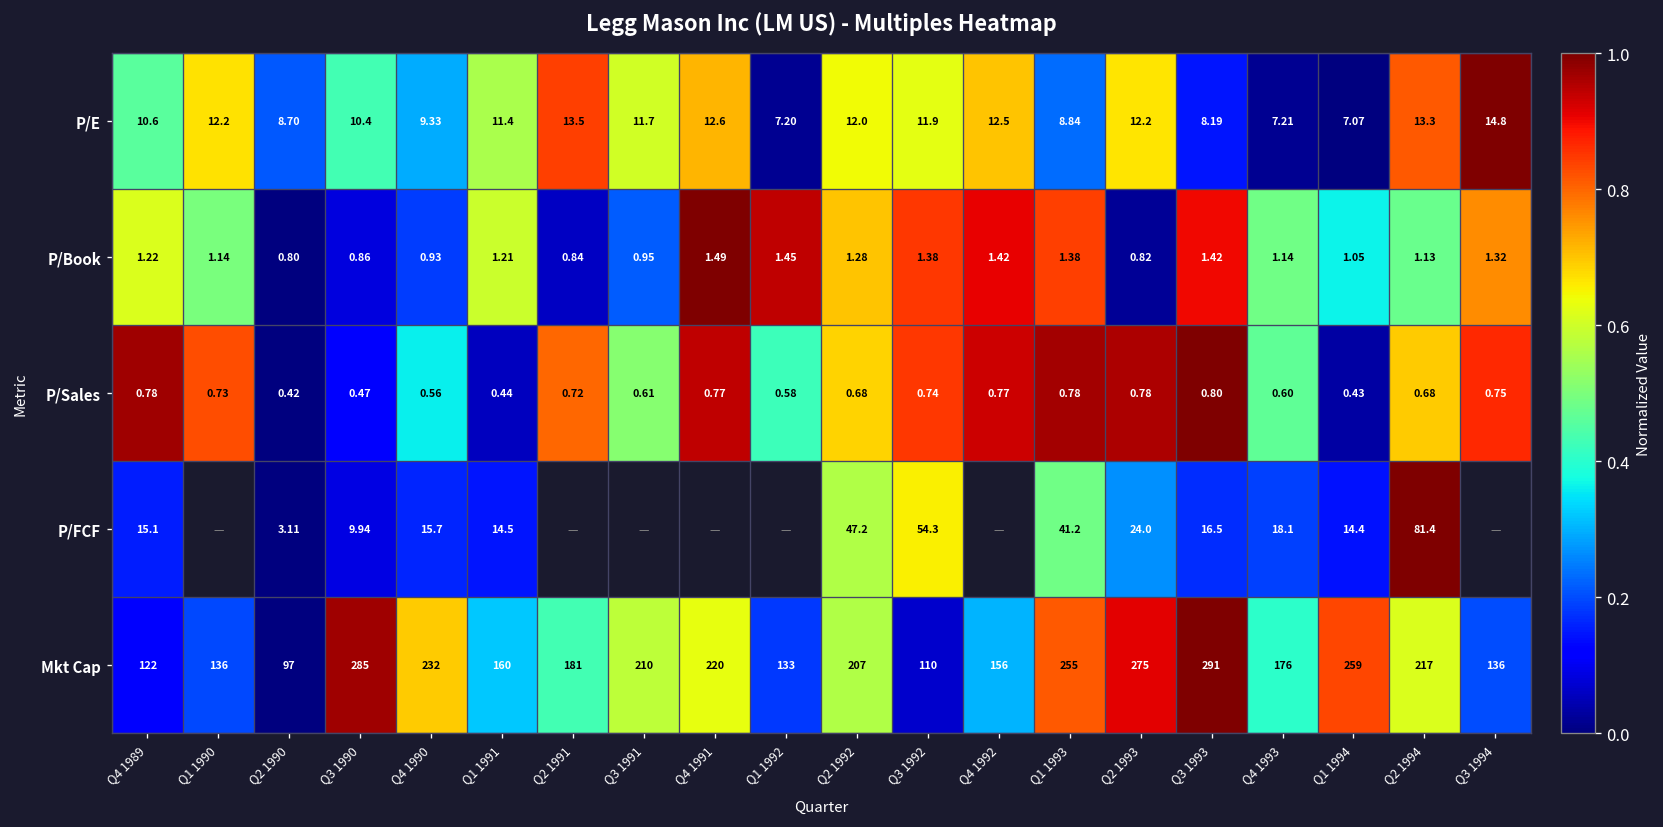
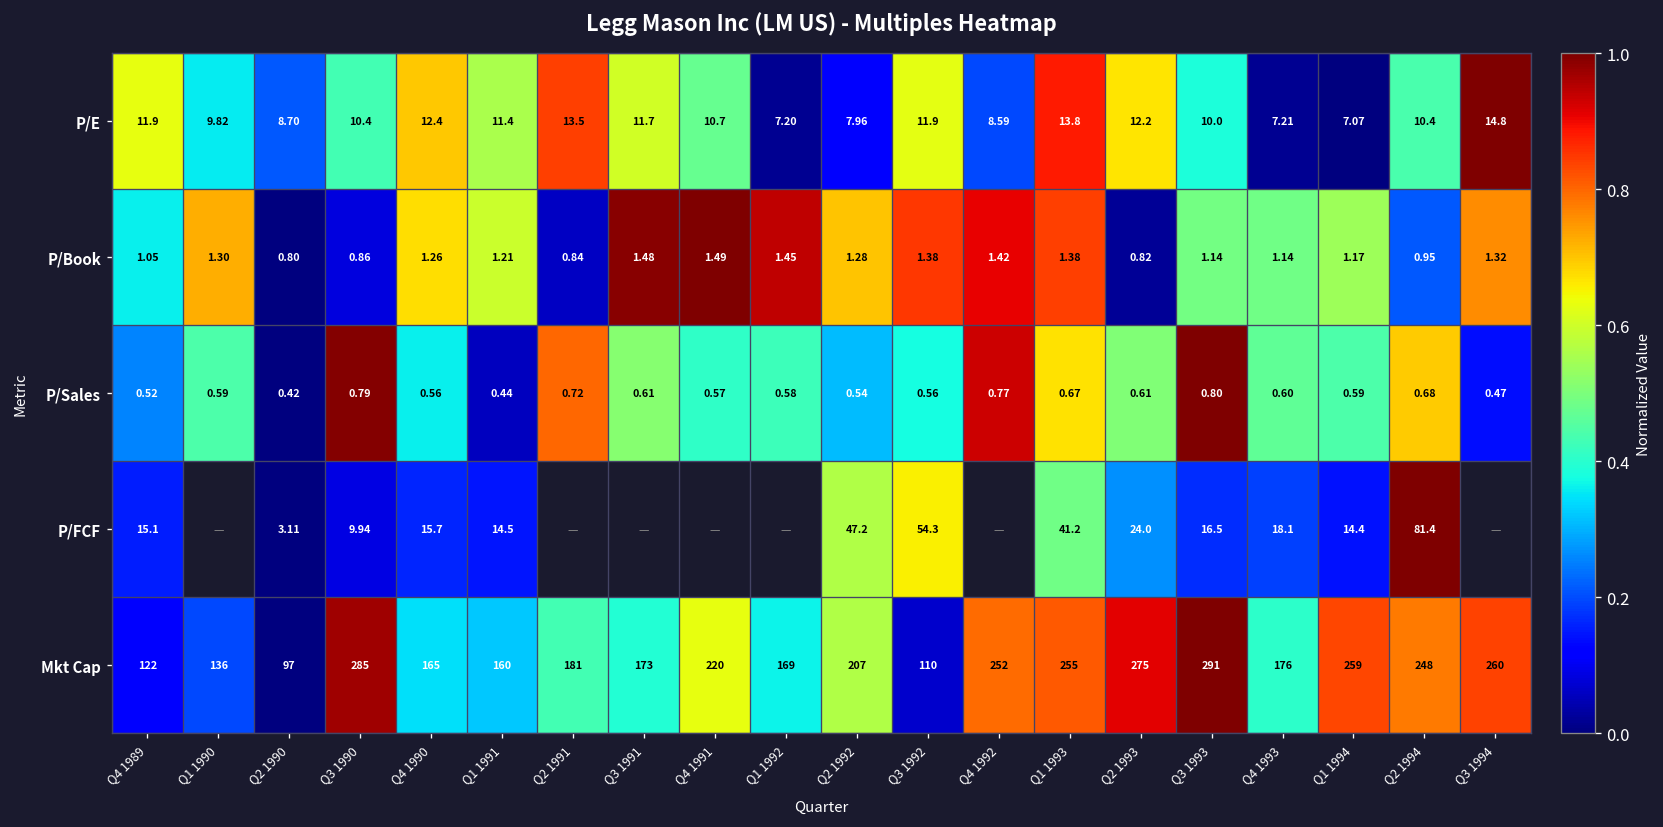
  {
    "P/E": {
-     "Q4 1989": 10.6,
-     "Q1 1990": 12.2,
+     "Q4 1989": 11.9,
+     "Q1 1990": 9.82,
      "Q2 1990": 8.70,
      "Q3 1990": 10.4,
-     "Q4 1990": 9.33,
+     "Q4 1990": 12.4,
      "Q1 1991": 11.4,
      "Q2 1991": 13.5,
      "Q3 1991": 11.7,
-     "Q4 1991": 12.6,
+     "Q4 1991": 10.7,
      "Q1 1992": 7.20,
-     "Q2 1992": 12.0,
+     "Q2 1992": 7.96,
      "Q3 1992": 11.9,
-     "Q4 1992": 12.5,
-     "Q1 1993": 8.84,
+     "Q4 1992": 8.59,
+     "Q1 1993": 13.8,
      "Q2 1993": 12.2,
-     "Q3 1993": 8.19,
+     "Q3 1993": 10.0,
      "Q4 1993": 7.21,
      "Q1 1994": 7.07,
-     "Q2 1994": 13.3,
+     "Q2 1994": 10.4,
      "Q3 1994": 14.8
    },
    "P/Book": {
-     "Q4 1989": 1.22,
-     "Q1 1990": 1.14,
+     "Q4 1989": 1.05,
+     "Q1 1990": 1.30,
      "Q2 1990": 0.80,
      "Q3 1990": 0.86,
-     "Q4 1990": 0.93,
+     "Q4 1990": 1.26,
      "Q1 1991": 1.21,
      "Q2 1991": 0.84,
-     "Q3 1991": 0.95,
+     "Q3 1991": 1.48,
      "Q4 1991": 1.49,
      "Q1 1992": 1.45,
      "Q2 1992": 1.28,
      "Q3 1992": 1.38,
      "Q4 1992": 1.42,
      "Q1 1993": 1.38,
      "Q2 1993": 0.82,
-     "Q3 1993": 1.42,
+     "Q3 1993": 1.14,
      "Q4 1993": 1.14,
-     "Q1 1994": 1.05,
-     "Q2 1994": 1.13,
+     "Q1 1994": 1.17,
+     "Q2 1994": 0.95,
      "Q3 1994": 1.32
    },
    "P/Sales": {
-     "Q4 1989": 0.78,
-     "Q1 1990": 0.73,
+     "Q4 1989": 0.52,
+     "Q1 1990": 0.59,
      "Q2 1990": 0.42,
-     "Q3 1990": 0.47,
+     "Q3 1990": 0.79,
      "Q4 1990": 0.56,
      "Q1 1991": 0.44,
      "Q2 1991": 0.72,
      "Q3 1991": 0.61,
-     "Q4 1991": 0.77,
+     "Q4 1991": 0.57,
      "Q1 1992": 0.58,
-     "Q2 1992": 0.68,
-     "Q3 1992": 0.74,
+     "Q2 1992": 0.54,
+     "Q3 1992": 0.56,
      "Q4 1992": 0.77,
-     "Q1 1993": 0.78,
-     "Q2 1993": 0.78,
+     "Q1 1993": 0.67,
+     "Q2 1993": 0.61,
      "Q3 1993": 0.80,
      "Q4 1993": 0.60,
-     "Q1 1994": 0.43,
+     "Q1 1994": 0.59,
      "Q2 1994": 0.68,
-     "Q3 1994": 0.75
+     "Q3 1994": 0.47
    },
    "P/FCF": {
      "Q4 1989": 15.1,
      "Q2 1990": 3.11,
      "Q3 1990": 9.94,
      "Q4 1990": 15.7,
      "Q1 1991": 14.5,
      "Q2 1992": 47.2,
      "Q3 1992": 54.3,
      "Q1 1993": 41.2,
      "Q2 1993": 24.0,
      "Q3 1993": 16.5,
      "Q4 1993": 18.1,
      "Q1 1994": 14.4,
      "Q2 1994": 81.4
    },
    "Mkt Cap": {
      "Q4 1989": 122,
      "Q1 1990": 136,
      "Q2 1990": 97,
      "Q3 1990": 285,
-     "Q4 1990": 232,
+     "Q4 1990": 165,
      "Q1 1991": 160,
      "Q2 1991": 181,
-     "Q3 1991": 210,
+     "Q3 1991": 173,
      "Q4 1991": 220,
-     "Q1 1992": 133,
+     "Q1 1992": 169,
      "Q2 1992": 207,
      "Q3 1992": 110,
-     "Q4 1992": 156,
+     "Q4 1992": 252,
      "Q1 1993": 255,
      "Q2 1993": 275,
      "Q3 1993": 291,
      "Q4 1993": 176,
      "Q1 1994": 259,
-     "Q2 1994": 217,
-     "Q3 1994": 136
+     "Q2 1994": 248,
+     "Q3 1994": 260
    }
  }
